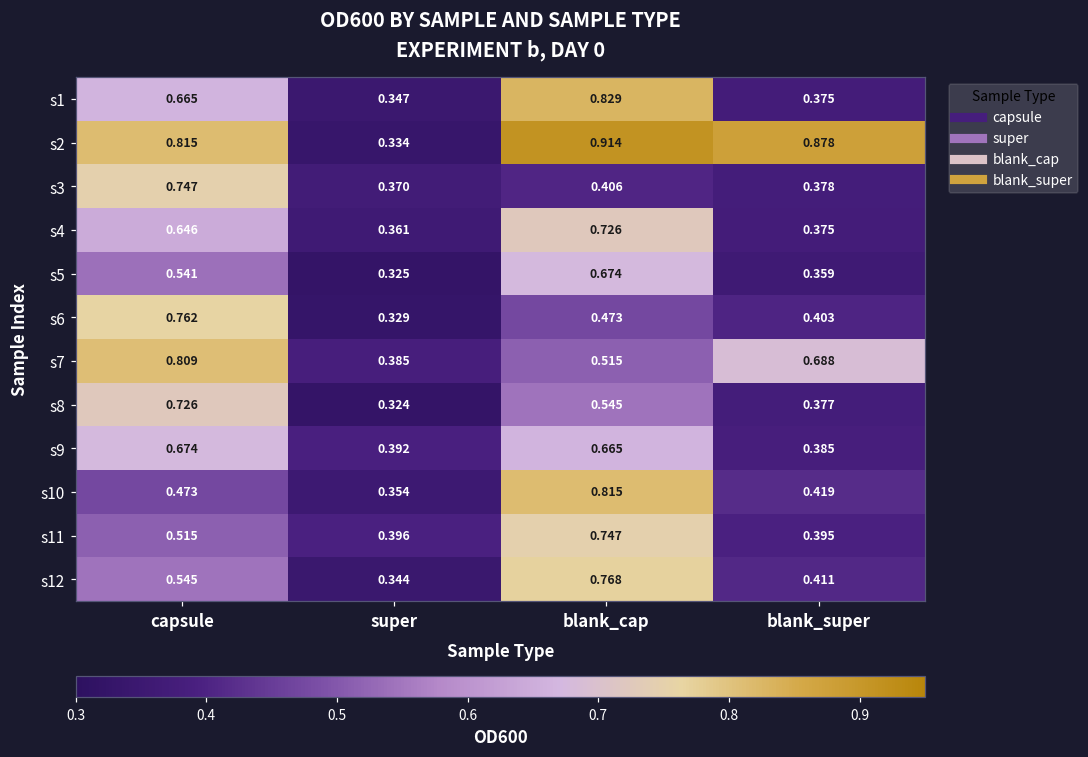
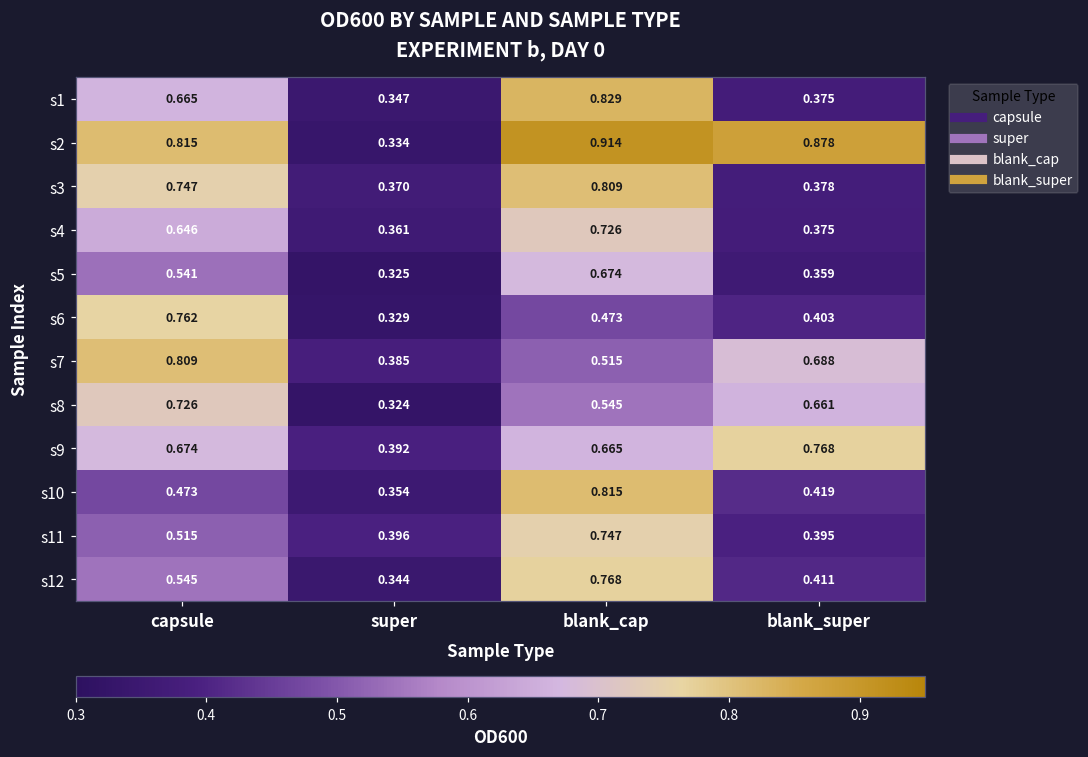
  {
    "s1": {
      "capsule": 0.665,
      "super": 0.347,
      "blank_cap": 0.829,
      "blank_super": 0.375
    },
    "s2": {
      "capsule": 0.815,
      "super": 0.334,
      "blank_cap": 0.914,
      "blank_super": 0.878
    },
    "s3": {
      "capsule": 0.747,
      "super": 0.370,
-     "blank_cap": 0.406,
+     "blank_cap": 0.809,
      "blank_super": 0.378
    },
    "s4": {
      "capsule": 0.646,
      "super": 0.361,
      "blank_cap": 0.726,
      "blank_super": 0.375
    },
    "s5": {
      "capsule": 0.541,
      "super": 0.325,
      "blank_cap": 0.674,
      "blank_super": 0.359
    },
    "s6": {
      "capsule": 0.762,
      "super": 0.329,
      "blank_cap": 0.473,
      "blank_super": 0.403
    },
    "s7": {
      "capsule": 0.809,
      "super": 0.385,
      "blank_cap": 0.515,
      "blank_super": 0.688
    },
    "s8": {
      "capsule": 0.726,
      "super": 0.324,
      "blank_cap": 0.545,
-     "blank_super": 0.377
+     "blank_super": 0.661
    },
    "s9": {
      "capsule": 0.674,
      "super": 0.392,
      "blank_cap": 0.665,
-     "blank_super": 0.385
+     "blank_super": 0.768
    },
    "s10": {
      "capsule": 0.473,
      "super": 0.354,
      "blank_cap": 0.815,
      "blank_super": 0.419
    },
    "s11": {
      "capsule": 0.515,
      "super": 0.396,
      "blank_cap": 0.747,
      "blank_super": 0.395
    },
    "s12": {
      "capsule": 0.545,
      "super": 0.344,
      "blank_cap": 0.768,
      "blank_super": 0.411
    }
  }
